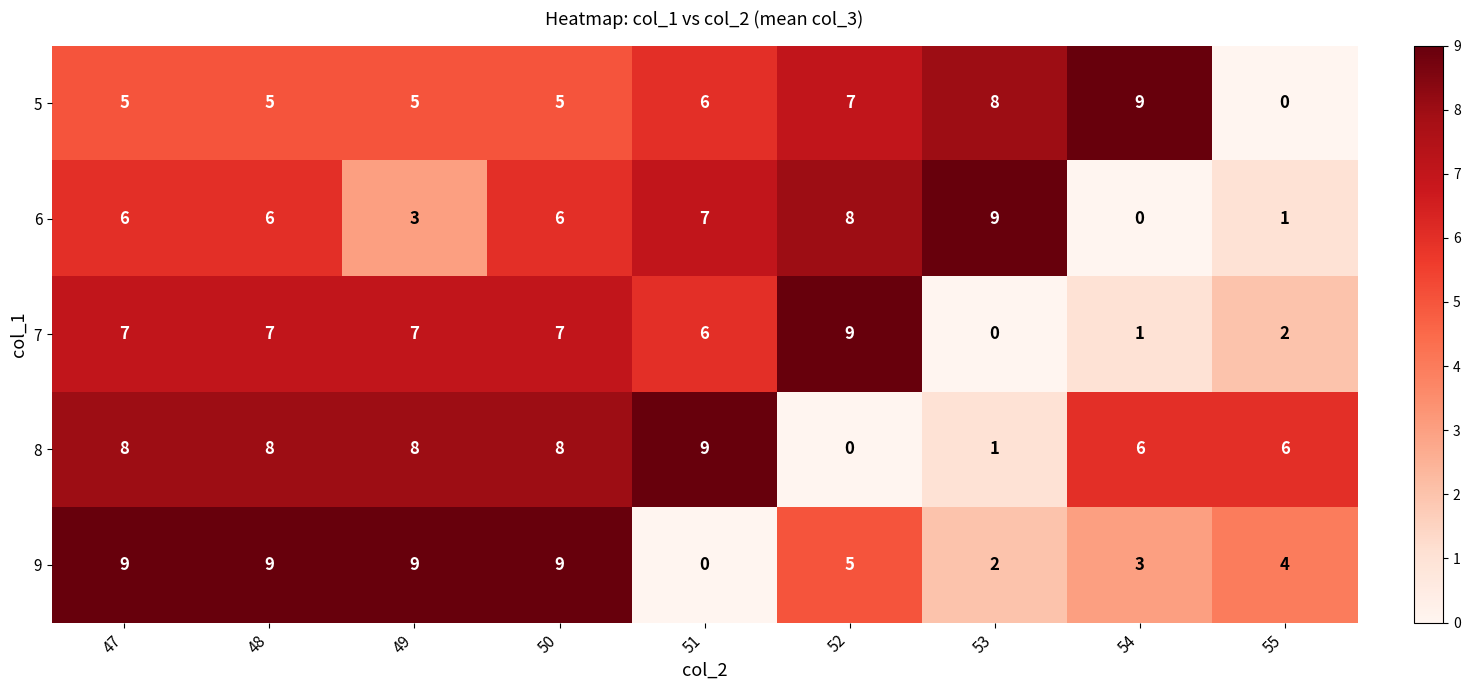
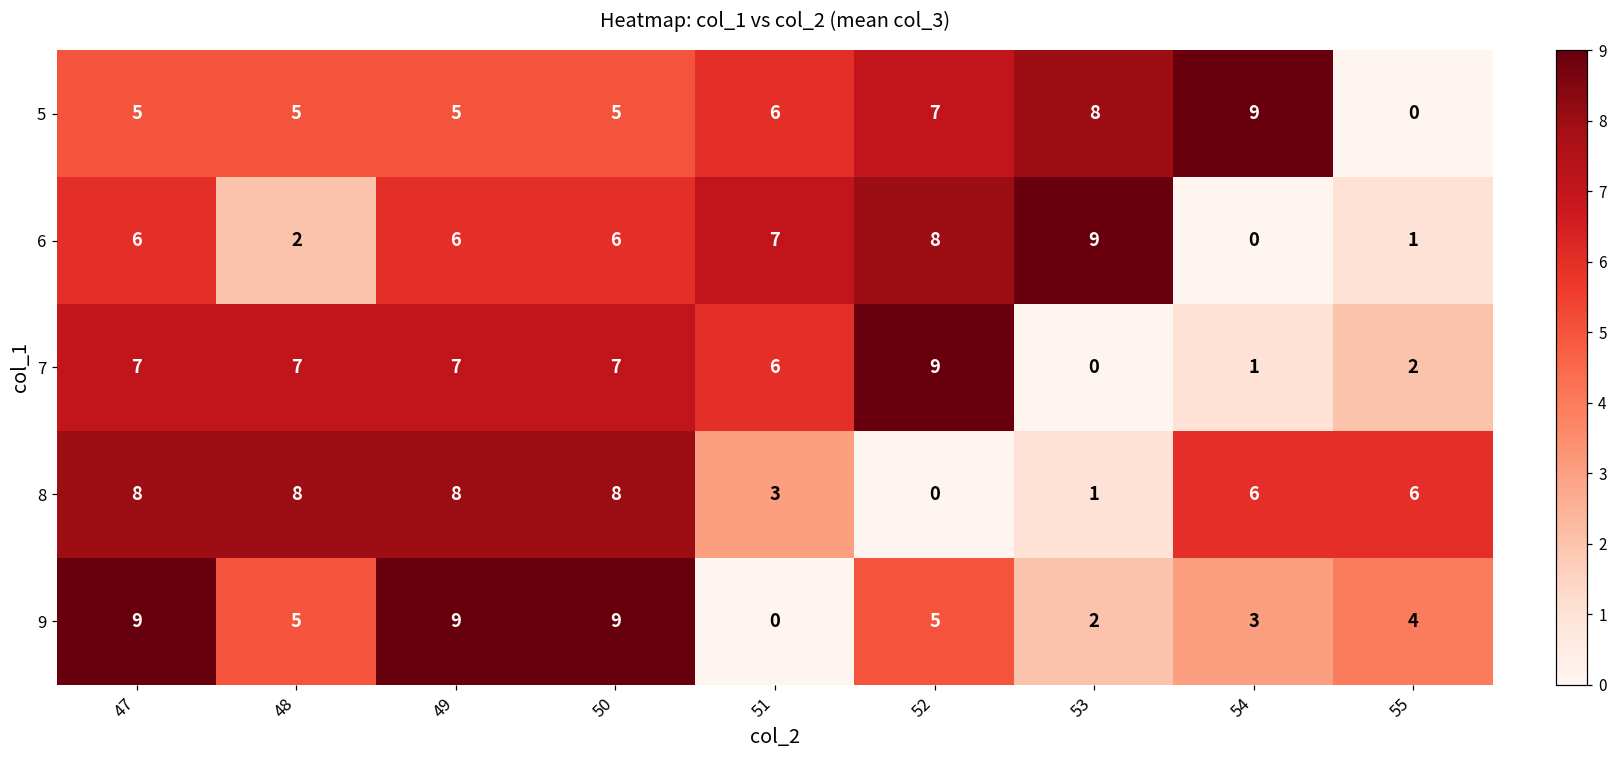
  {
    "5": {
      "47": 5,
      "48": 5,
      "49": 5,
      "50": 5,
      "51": 6,
      "52": 7,
      "53": 8,
      "54": 9,
      "55": 0
    },
    "6": {
      "47": 6,
-     "48": 6,
-     "49": 3,
+     "48": 2,
+     "49": 6,
      "50": 6,
      "51": 7,
      "52": 8,
      "53": 9,
      "54": 0,
      "55": 1
    },
    "7": {
      "47": 7,
      "48": 7,
      "49": 7,
      "50": 7,
      "51": 6,
      "52": 9,
      "53": 0,
      "54": 1,
      "55": 2
    },
    "8": {
      "47": 8,
      "48": 8,
      "49": 8,
      "50": 8,
-     "51": 9,
+     "51": 3,
      "52": 0,
      "53": 1,
      "54": 6,
      "55": 6
    },
    "9": {
      "47": 9,
-     "48": 9,
+     "48": 5,
      "49": 9,
      "50": 9,
      "51": 0,
      "52": 5,
      "53": 2,
      "54": 3,
      "55": 4
    }
  }
